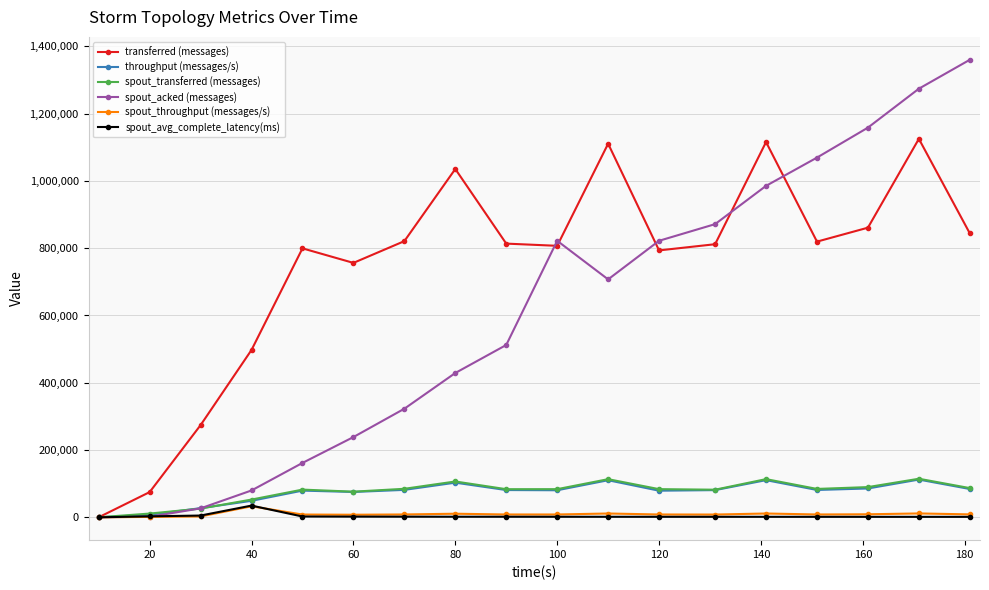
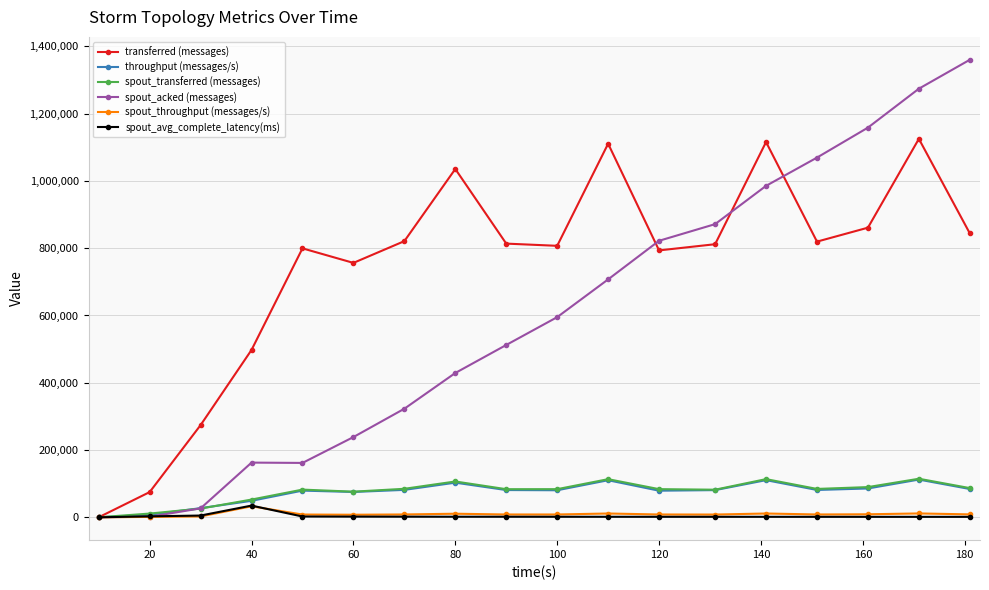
  {
    "transferred (messages)": {
      "20": "70,000",
      "40": "500,000",
      "60": "760,000",
      "80": "1,040,000",
      "100": "810,000",
      "120": "790,000"
    },
    "spout_acked (messages)": {
-     "40": "80,000",
+     "40": "160,000",
      "60": "240,000",
      "80": "430,000",
-     "100": "820,000",
+     "100": "600,000",
      "120": "820,000"
    },
    "spout_throughput (messages/s)": {
      "80": "10,000"
    },
    "spout_avg_complete_latency(ms)": {
      "80": "0"
    }
  }
